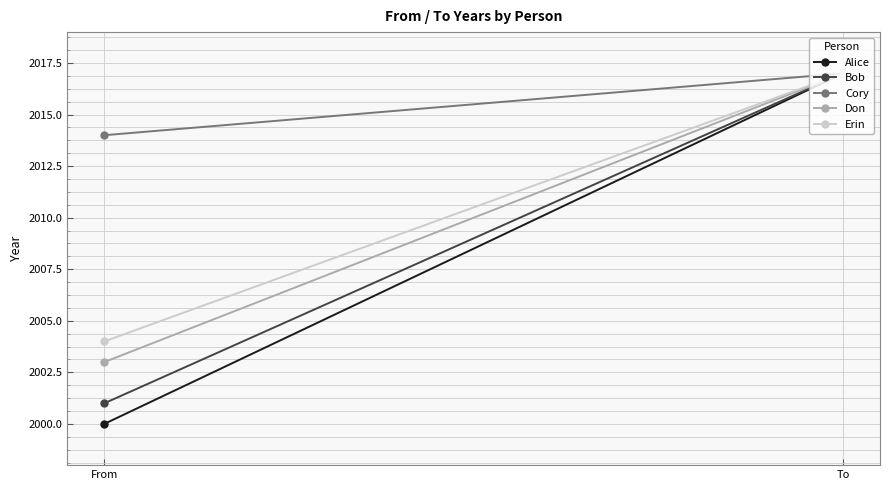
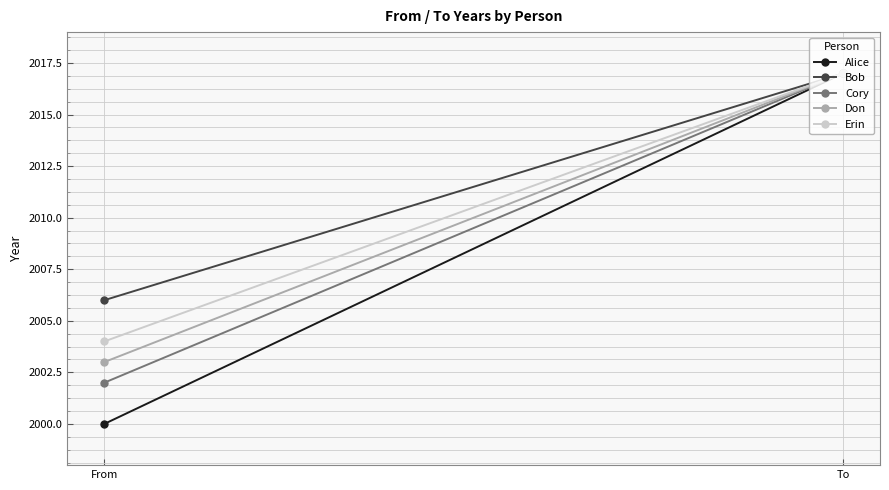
  {
    "Alice": {
      "From": 2000
    },
    "Bob": {
-     "From": 2001
+     "From": 2006
    },
    "Cory": {
-     "From": 2014
+     "From": 2002
    }
  }
